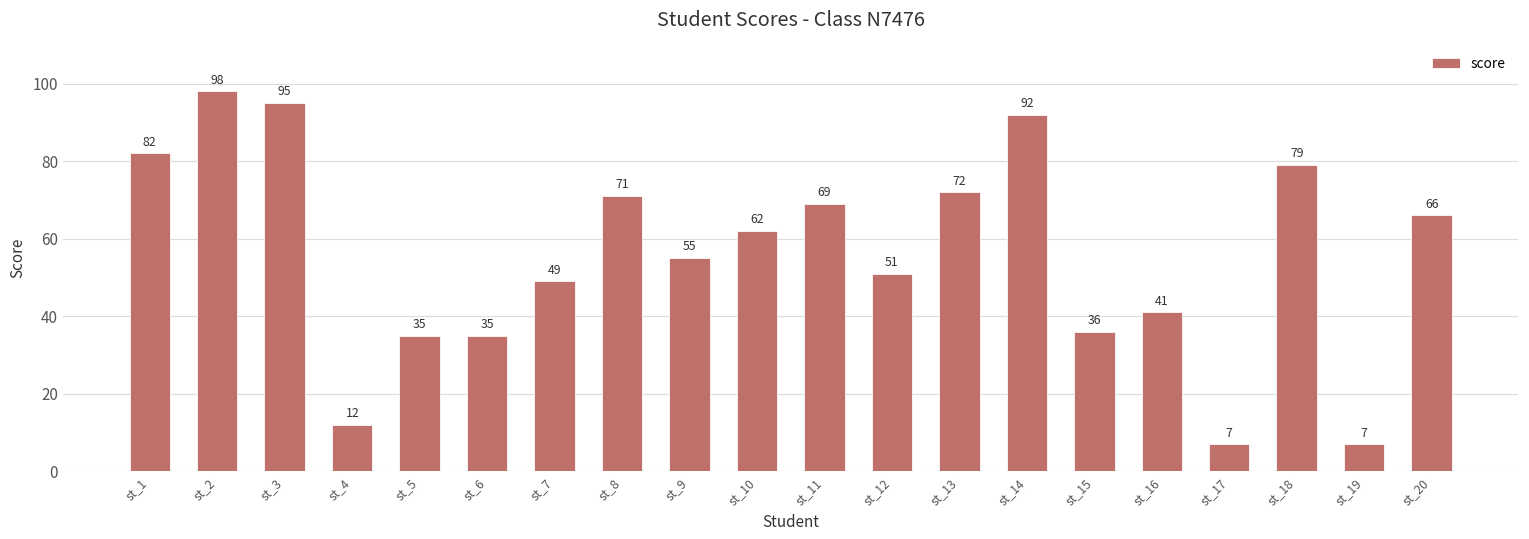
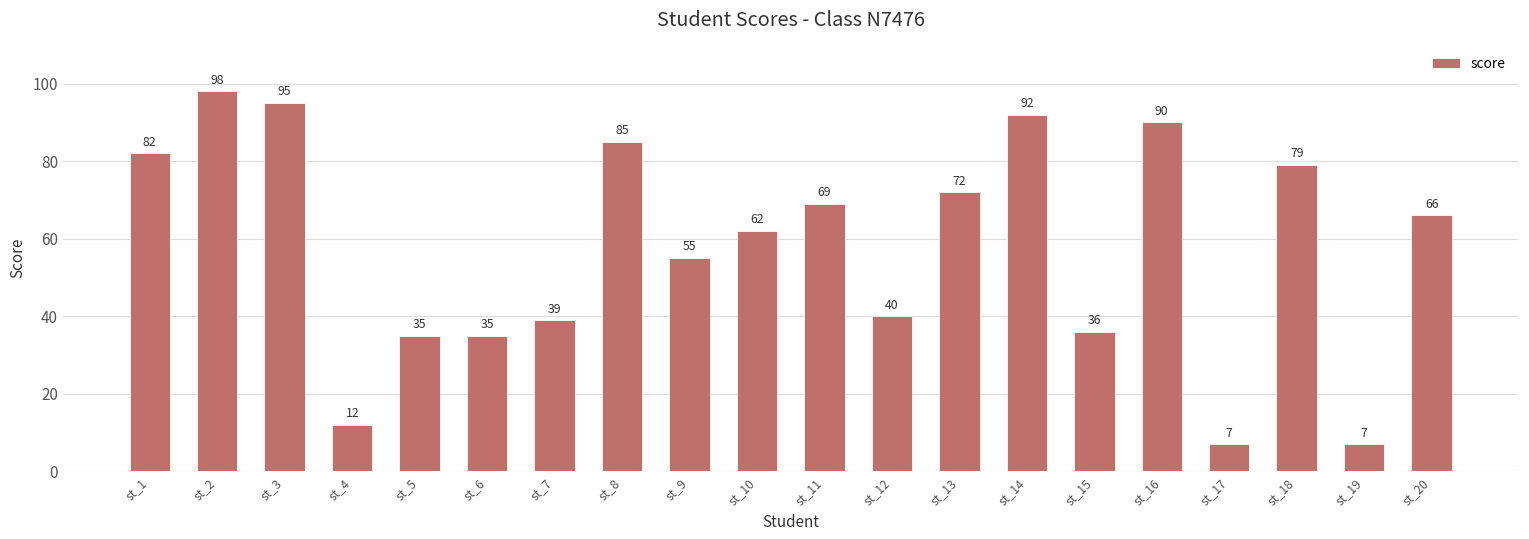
  {
    "st_1": 82,
    "st_2": 98,
    "st_3": 95,
    "st_4": 12,
    "st_5": 35,
    "st_6": 35,
-   "st_7": 49,
-   "st_8": 71,
+   "st_7": 39,
+   "st_8": 85,
    "st_9": 55,
    "st_10": 62,
    "st_11": 69,
-   "st_12": 51,
+   "st_12": 40,
    "st_13": 72,
    "st_14": 92,
    "st_15": 36,
-   "st_16": 41,
+   "st_16": 90,
    "st_17": 7,
    "st_18": 79,
    "st_19": 7,
    "st_20": 66
  }
